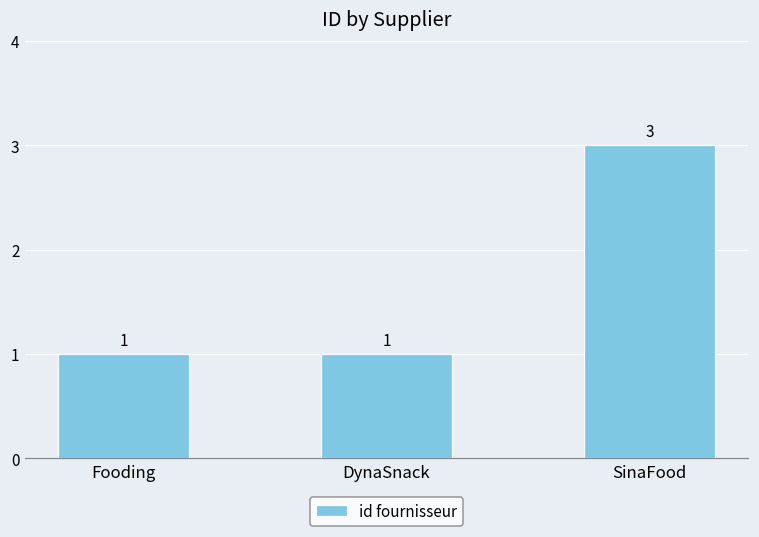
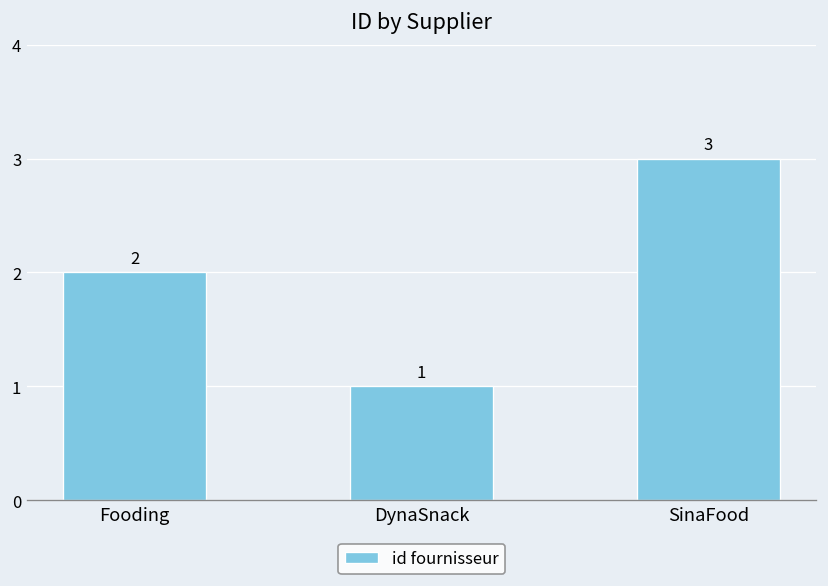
  {
-   "Fooding": 1,
+   "Fooding": 2,
    "DynaSnack": 1,
    "SinaFood": 3
  }
